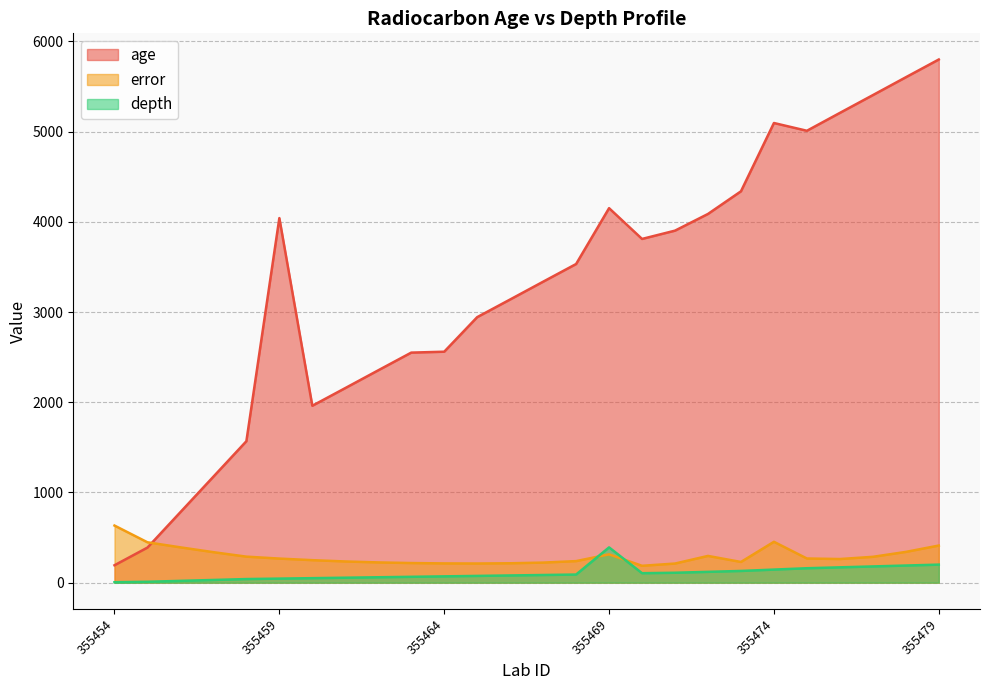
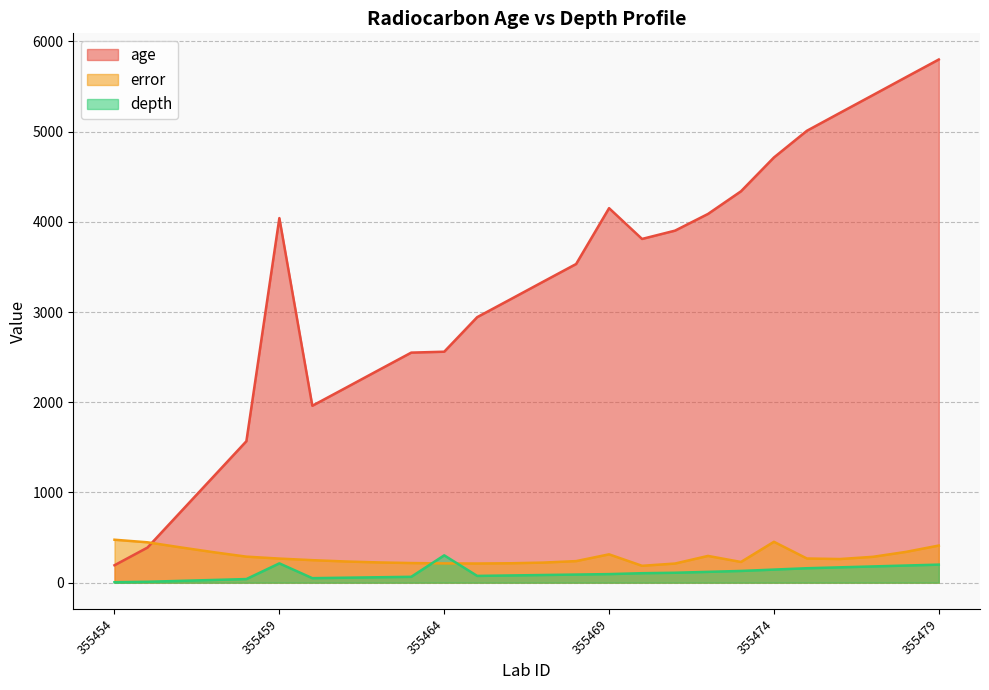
  {
    "age": {
      "355454": 200,
      "355459": 4000,
      "355464": 2600,
      "355469": 4200,
-     "355474": 5100,
+     "355474": 4700,
      "355479": 5800
    },
    "error": {
-     "355454": 600,
+     "355454": 500,
      "355459": 300,
      "355464": 200,
      "355469": 300,
      "355474": 500,
      "355479": 400
    },
    "depth": {
      "355454": 0,
-     "355459": 0,
-     "355464": 100,
-     "355469": 400,
+     "355459": 200,
+     "355464": 300,
+     "355469": 100,
      "355474": 100,
      "355479": 200
    }
  }
